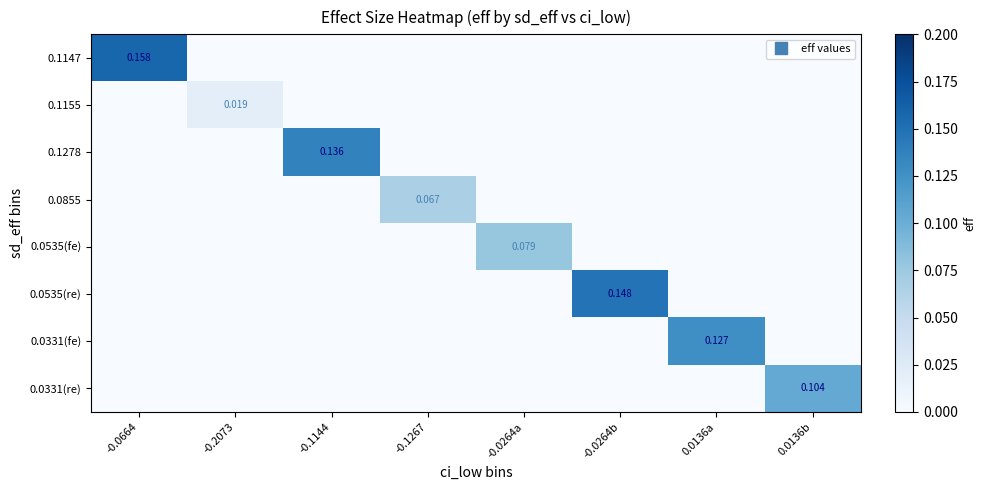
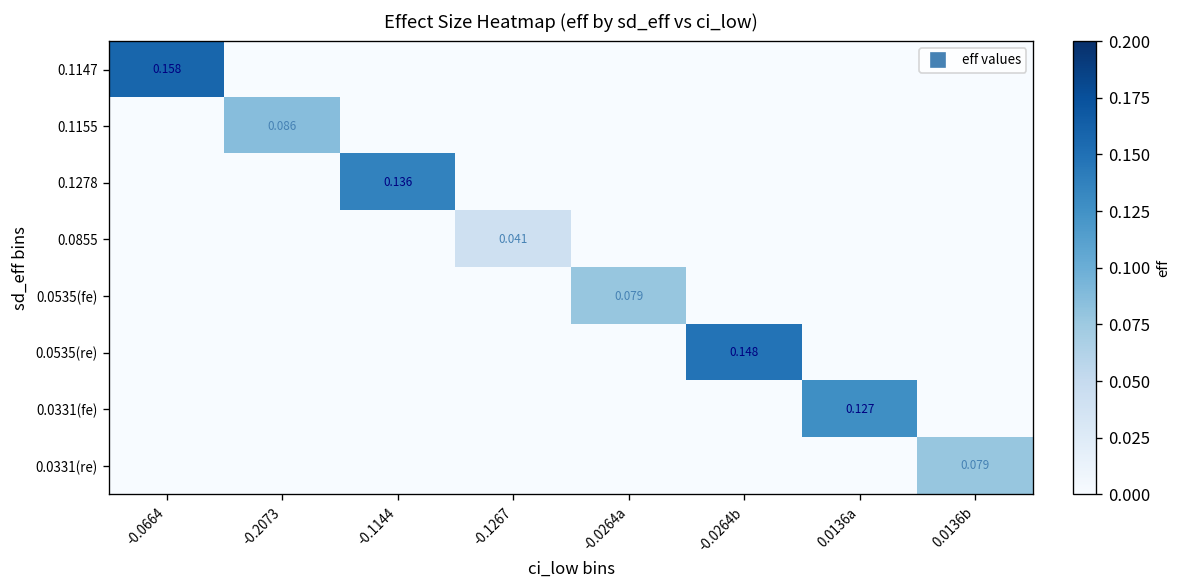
  {
    "0.1147": {
      "-0.0664": 0.158
    },
    "0.1155": {
-     "-0.2073": 0.019
+     "-0.2073": 0.086
    },
    "0.1278": {
      "-0.1144": 0.136
    },
    "0.0855": {
-     "-0.1267": 0.067
+     "-0.1267": 0.041
    },
    "0.0535(fe)": {
      "-0.0264a": 0.079
    },
    "0.0535(re)": {
      "-0.0264b": 0.148
    },
    "0.0331(fe)": {
      "0.0136a": 0.127
    },
    "0.0331(re)": {
-     "0.0136b": 0.104
+     "0.0136b": 0.079
    }
  }
